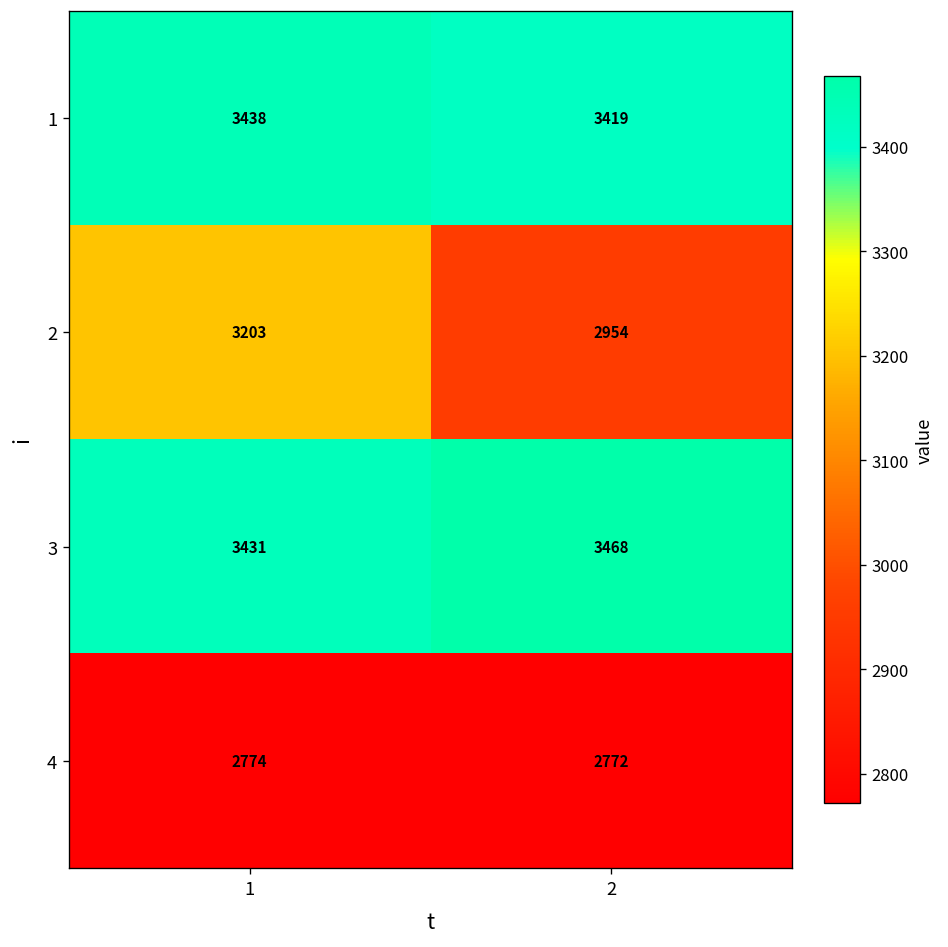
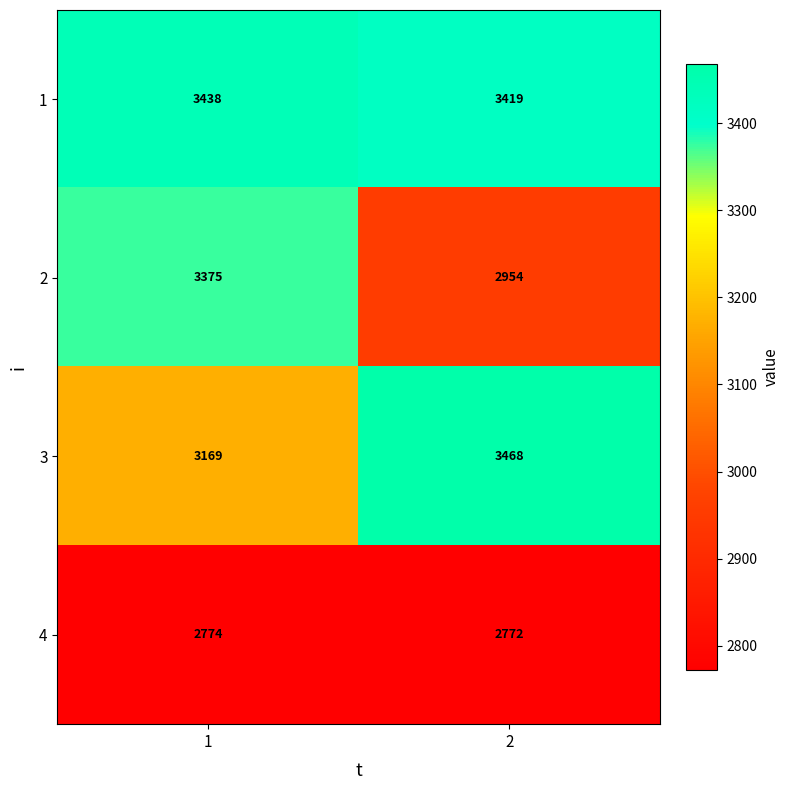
  {
    "1": {
      "1": 3438,
      "2": 3419
    },
    "2": {
-     "1": 3203,
+     "1": 3375,
      "2": 2954
    },
    "3": {
-     "1": 3431,
+     "1": 3169,
      "2": 3468
    },
    "4": {
      "1": 2774,
      "2": 2772
    }
  }
